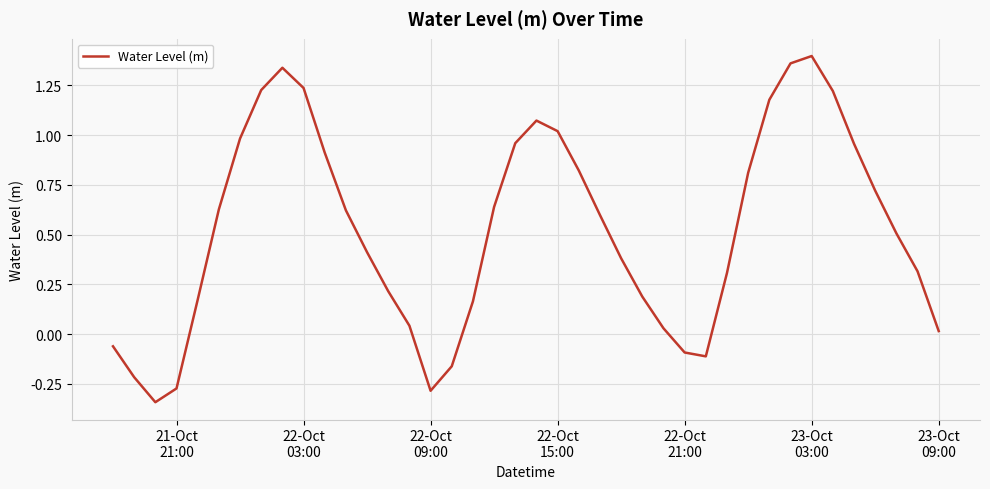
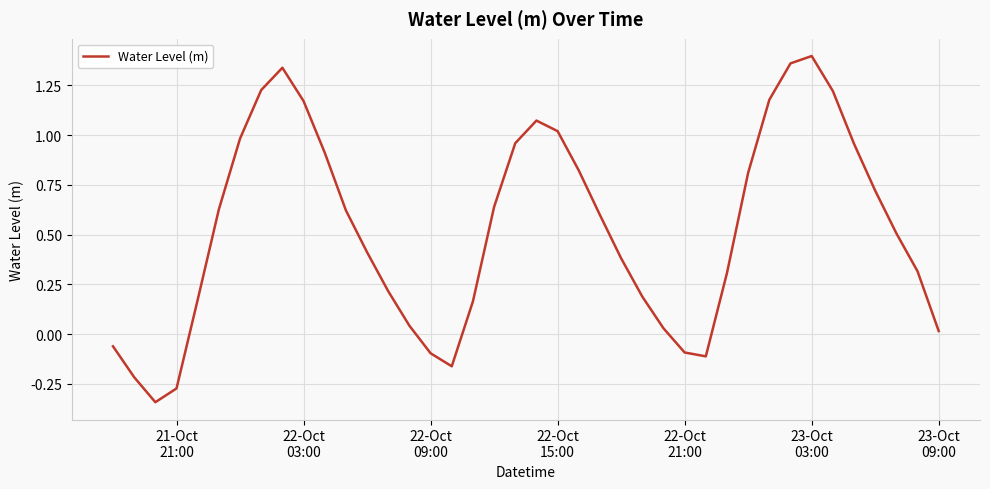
  {
    "21-Oct 21:00": -0.27,
-   "22-Oct 03:00": 1.24,
-   "22-Oct 09:00": -0.29,
+   "22-Oct 03:00": 1.17,
+   "22-Oct 09:00": -0.10,
    "22-Oct 15:00": 1.02,
    "22-Oct 21:00": -0.09,
    "23-Oct 03:00": 1.40,
    "23-Oct 09:00": 0.01
  }
